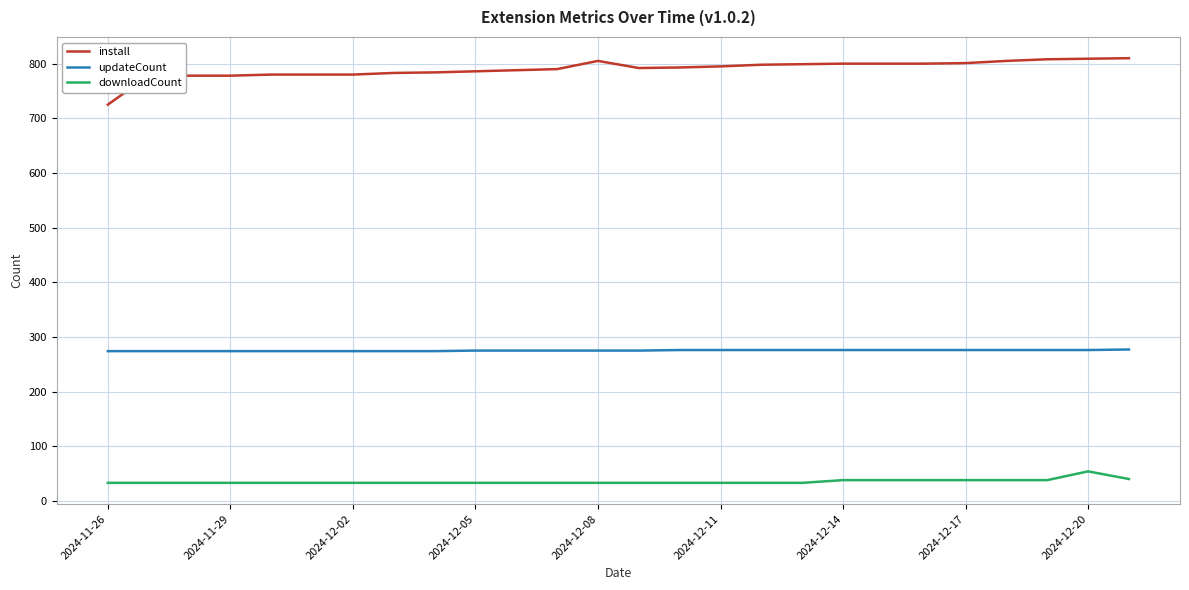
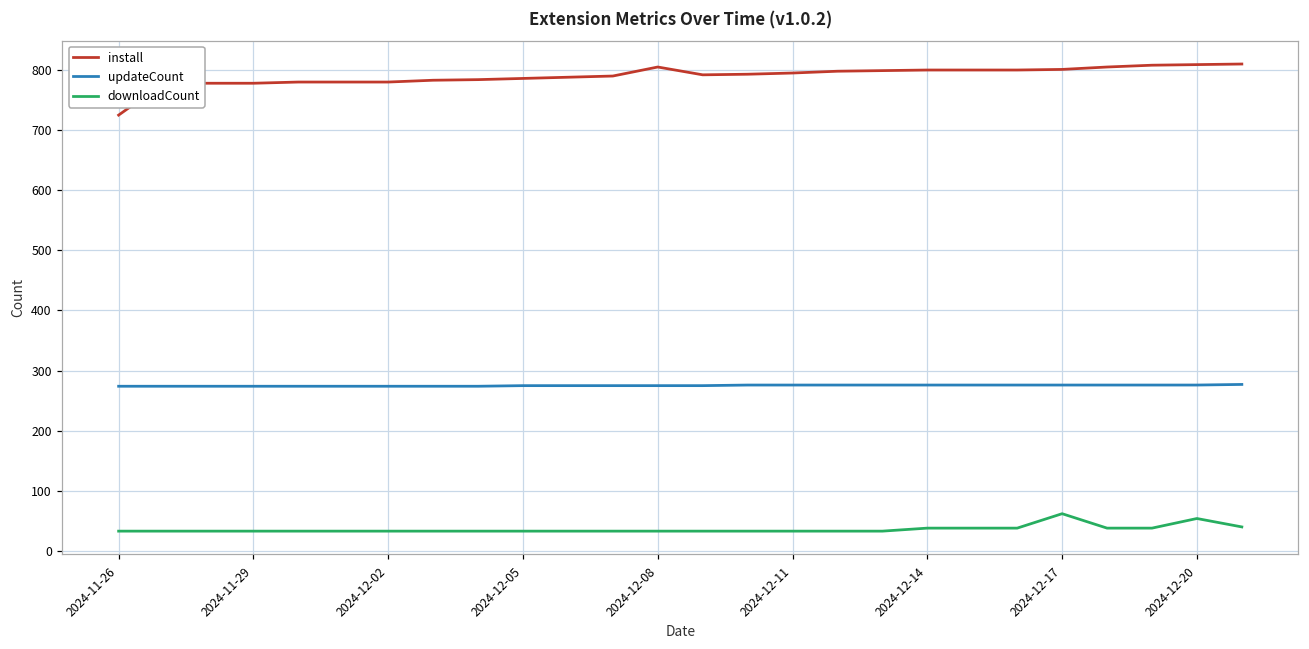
  {
    "install": {
      "2024-11-26": 730,
      "2024-11-29": 780,
      "2024-12-02": 780,
      "2024-12-05": 790,
      "2024-12-08": 810,
      "2024-12-11": 800,
      "2024-12-14": 800,
      "2024-12-17": 800,
      "2024-12-20": 810
    },
    "updateCount": {
      "2024-11-26": 270,
      "2024-11-29": 270,
      "2024-12-02": 270,
      "2024-12-05": 280,
      "2024-12-08": 280,
      "2024-12-11": 280,
      "2024-12-14": 280,
      "2024-12-17": 280,
      "2024-12-20": 280
    },
    "downloadCount": {
      "2024-11-26": 30,
      "2024-11-29": 30,
      "2024-12-02": 30,
      "2024-12-05": 30,
      "2024-12-08": 30,
      "2024-12-11": 30,
      "2024-12-14": 40,
-     "2024-12-17": 40,
+     "2024-12-17": 60,
      "2024-12-20": 50
    }
  }
